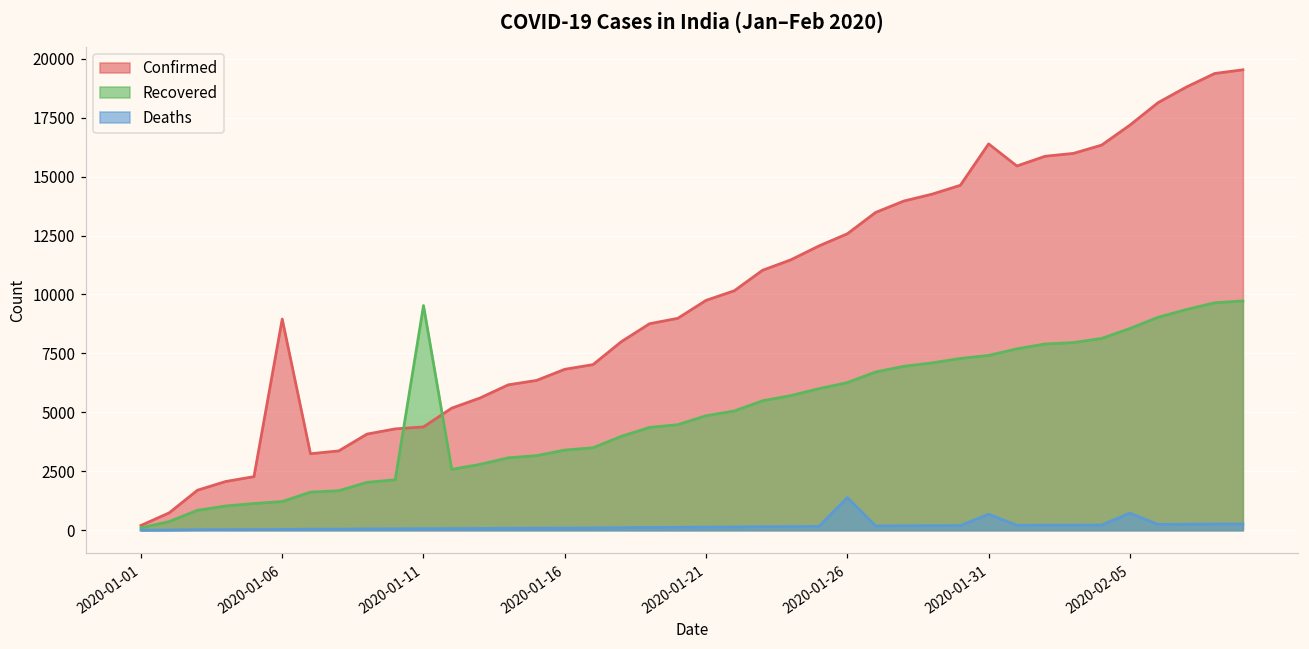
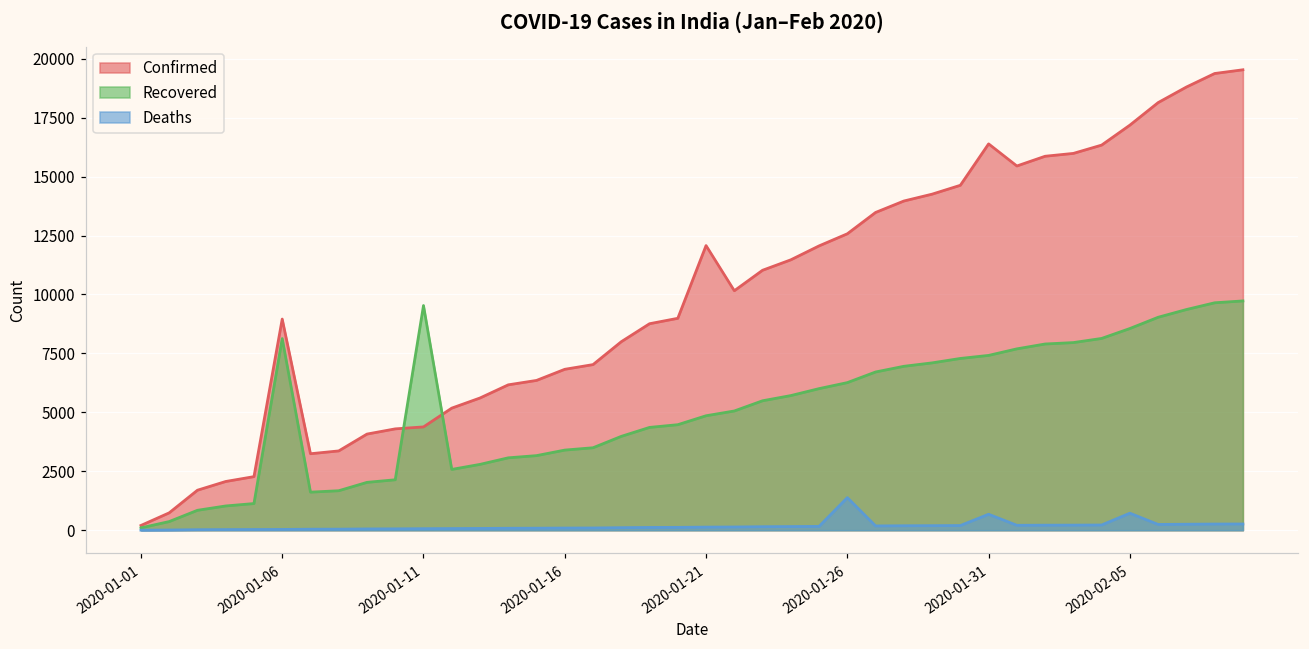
  {
    "Confirmed": {
      "2020-01-06": 9000,
      "2020-01-11": 4400,
      "2020-01-16": 6800,
-     "2020-01-21": 9800,
+     "2020-01-21": 12100,
      "2020-01-26": 12600,
      "2020-01-31": 16400,
      "2020-02-05": 17200
    },
    "Recovered": {
-     "2020-01-06": 1200,
+     "2020-01-06": 8100,
      "2020-01-11": 9500,
      "2020-01-16": 3400,
      "2020-01-21": 4900,
      "2020-01-26": 6300,
      "2020-01-31": 7400,
      "2020-02-05": 8600
    },
    "Deaths": {
      "2020-01-06": 0,
      "2020-01-11": 100,
      "2020-01-16": 100,
      "2020-01-21": 100,
      "2020-01-26": 1400,
      "2020-01-31": 700,
      "2020-02-05": 700
    }
  }
